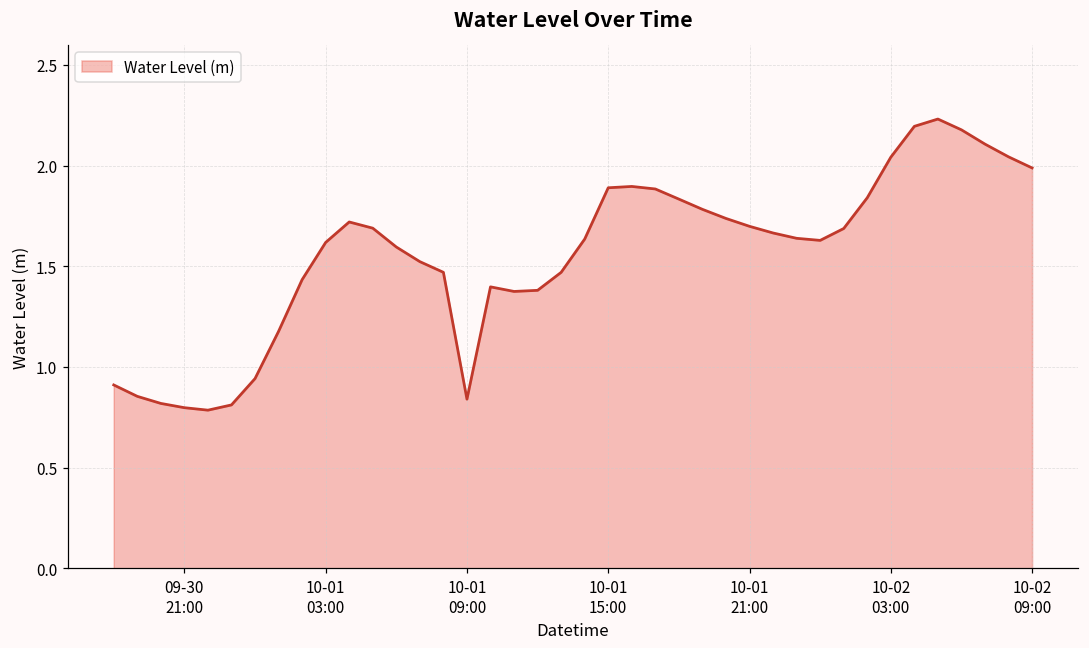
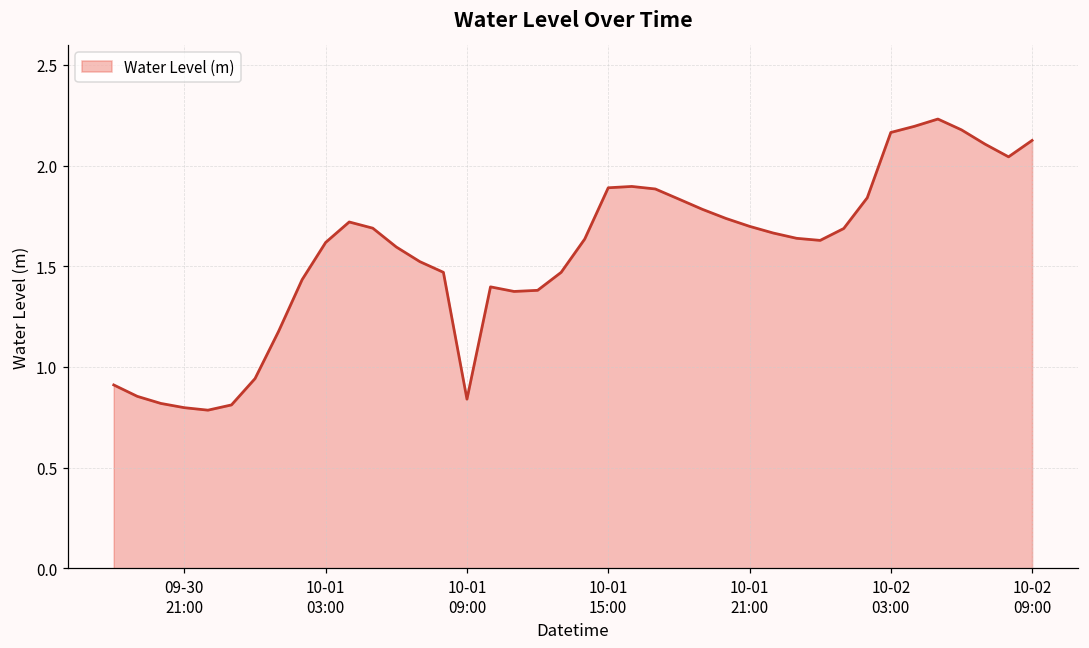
  {
    "09-30 21:00": 0.80,
    "10-01 03:00": 1.62,
    "10-01 09:00": 0.84,
    "10-01 15:00": 1.89,
    "10-01 21:00": 1.70,
-   "10-02 03:00": 2.04,
-   "10-02 09:00": 1.99
+   "10-02 03:00": 2.16,
+   "10-02 09:00": 2.13
  }
